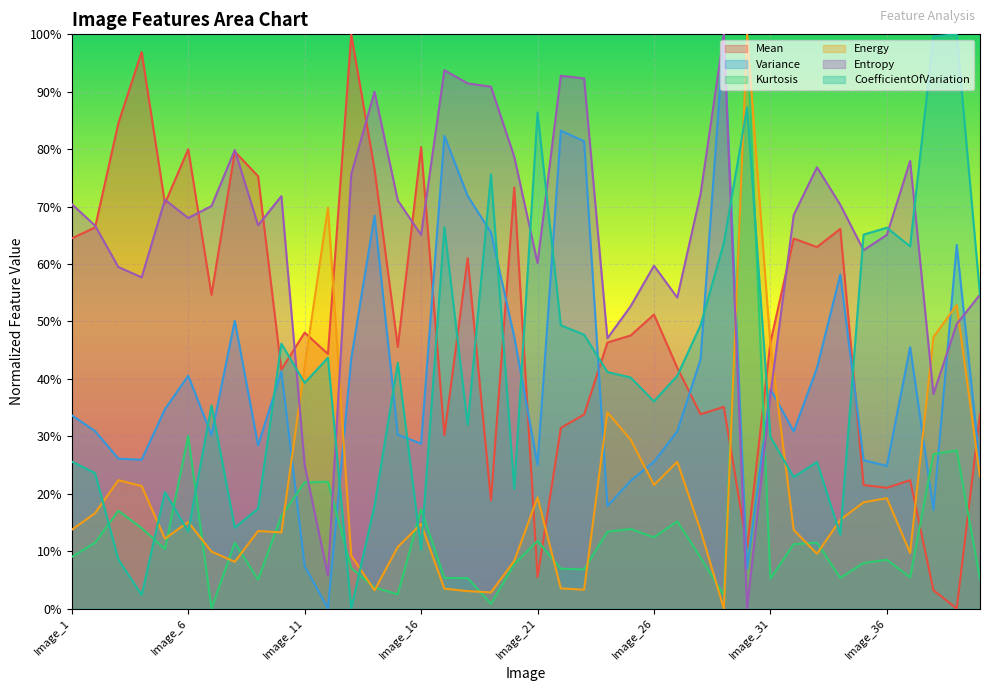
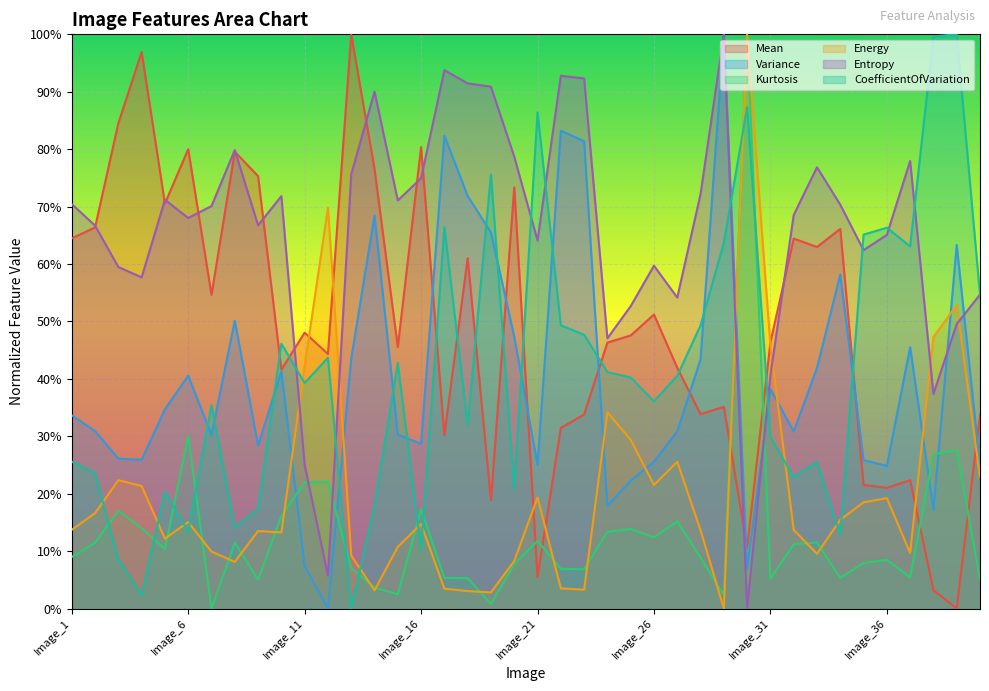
  {
    "Entropy": {
      "Image_1": "70%",
      "Image_6": "68%",
      "Image_11": "25%",
-     "Image_16": "65%",
-     "Image_21": "60%",
+     "Image_16": "75%",
+     "Image_21": "64%",
      "Image_26": "60%",
-     "Image_31": "37%",
+     "Image_31": "41%",
      "Image_36": "65%"
    }
  }
